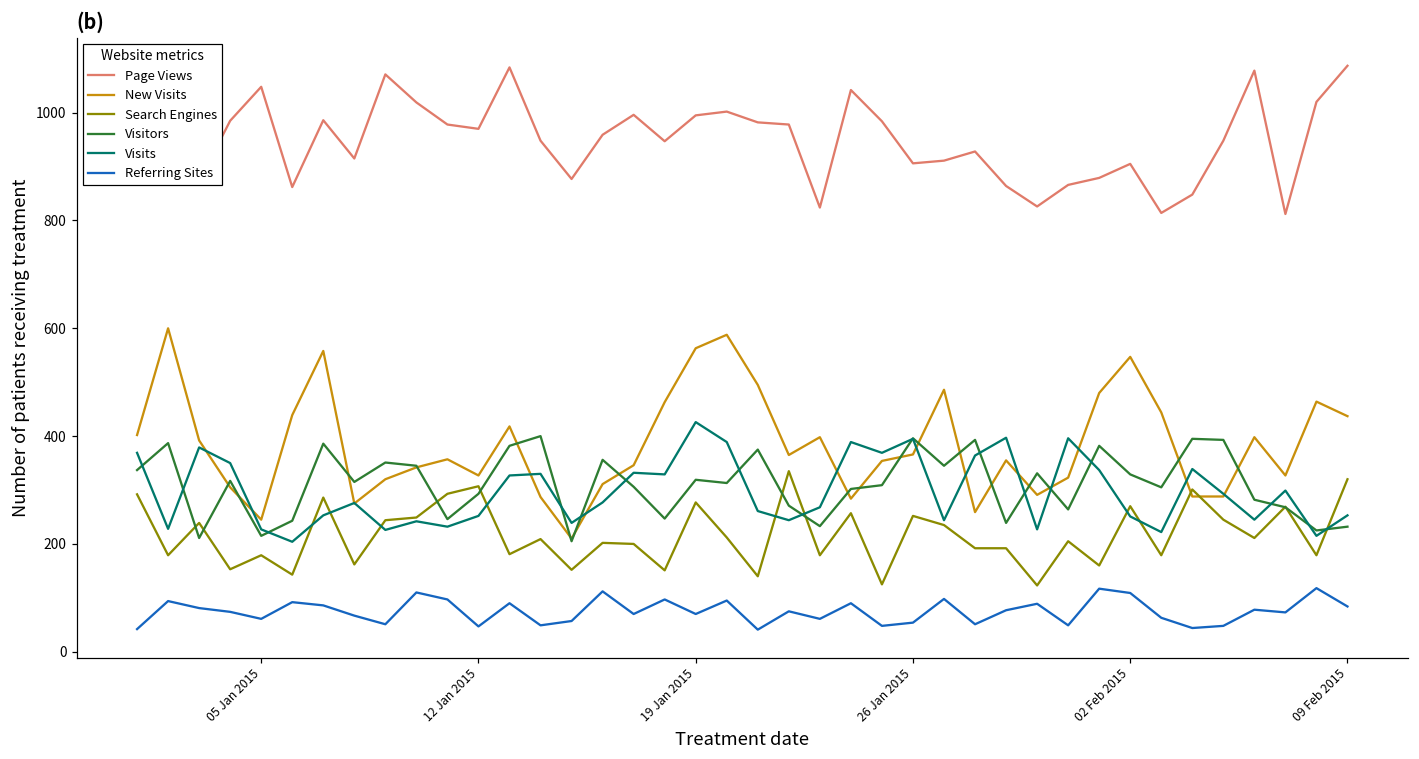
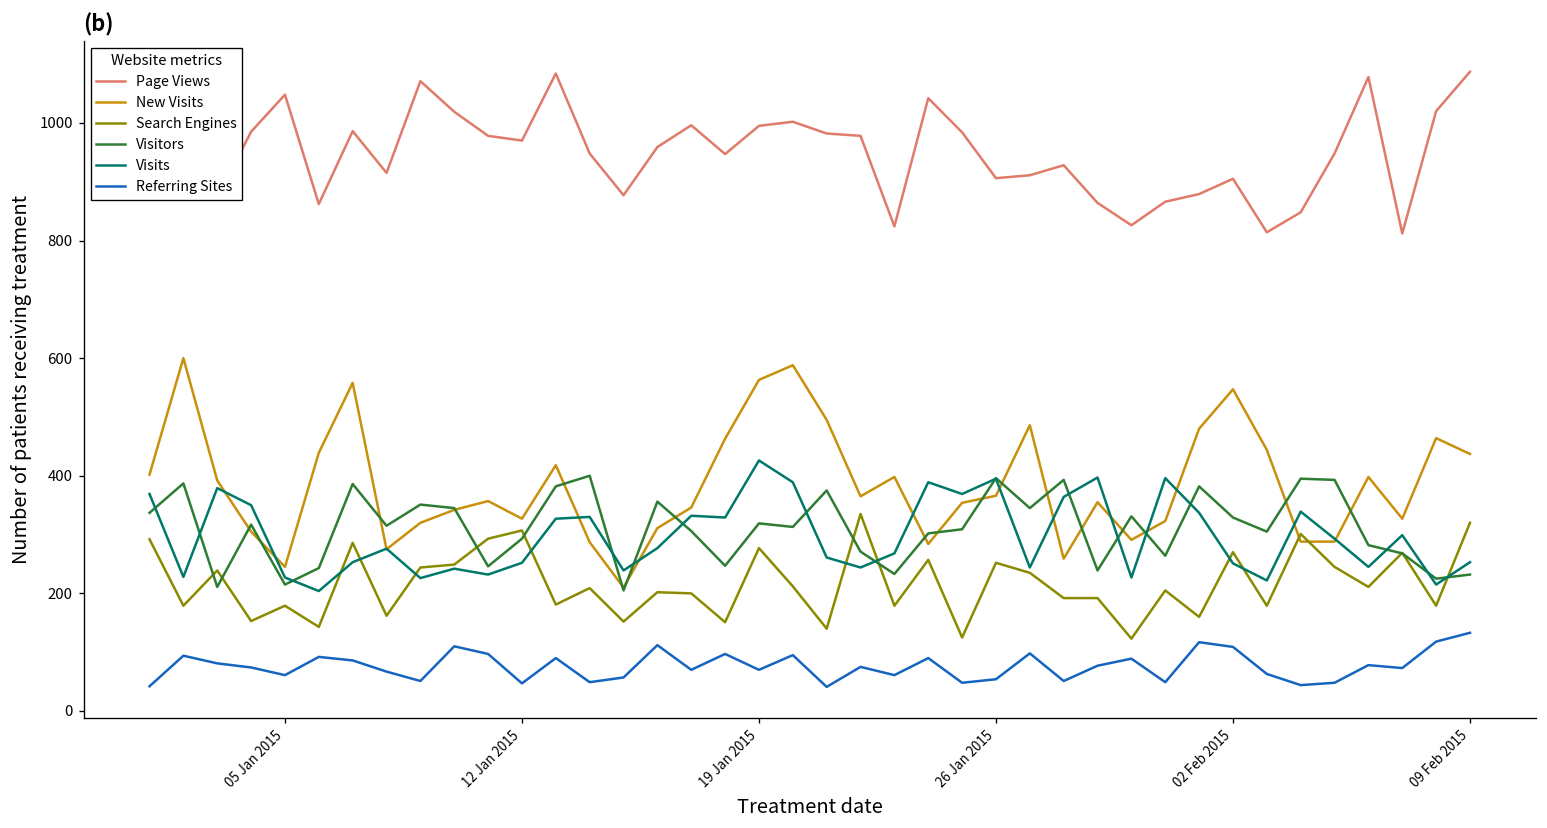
  {
    "Page Views": {
      "05 Jan 2015": 1050,
      "12 Jan 2015": 970,
      "19 Jan 2015": 1000,
      "26 Jan 2015": 910,
      "02 Feb 2015": 910,
      "09 Feb 2015": 1090
    },
    "New Visits": {
      "05 Jan 2015": 250,
      "12 Jan 2015": 330,
      "19 Jan 2015": 560,
      "26 Jan 2015": 370,
      "02 Feb 2015": 550,
      "09 Feb 2015": 440
    },
    "Search Engines": {
      "05 Jan 2015": 180,
      "12 Jan 2015": 310,
      "19 Jan 2015": 280,
      "26 Jan 2015": 250,
      "02 Feb 2015": 270,
      "09 Feb 2015": 320
    },
    "Visitors": {
      "05 Jan 2015": 220,
      "12 Jan 2015": 290,
      "19 Jan 2015": 320,
      "02 Feb 2015": 330,
      "09 Feb 2015": 230
    },
    "Visits": {
      "05 Jan 2015": 230,
      "12 Jan 2015": 250,
      "19 Jan 2015": 430,
      "02 Feb 2015": 250,
      "09 Feb 2015": 250
    },
    "Referring Sites": {
      "05 Jan 2015": 60,
      "12 Jan 2015": 50,
      "19 Jan 2015": 70,
      "26 Jan 2015": 50,
      "02 Feb 2015": 110,
-     "09 Feb 2015": 80
+     "09 Feb 2015": 130
    }
  }
